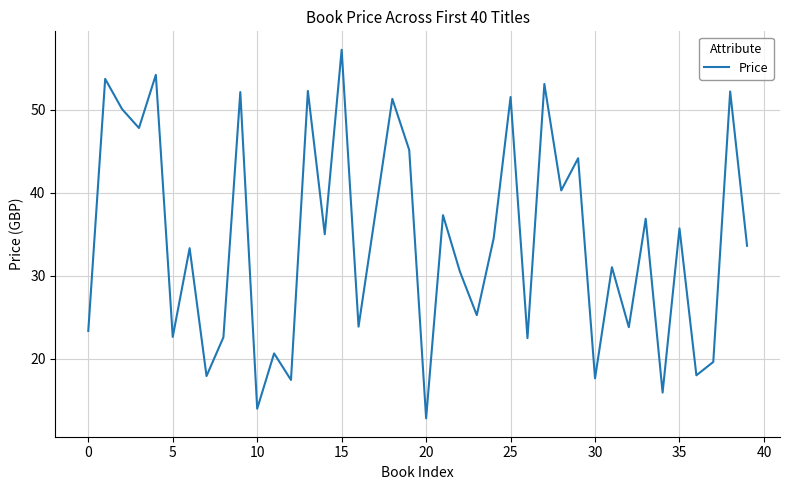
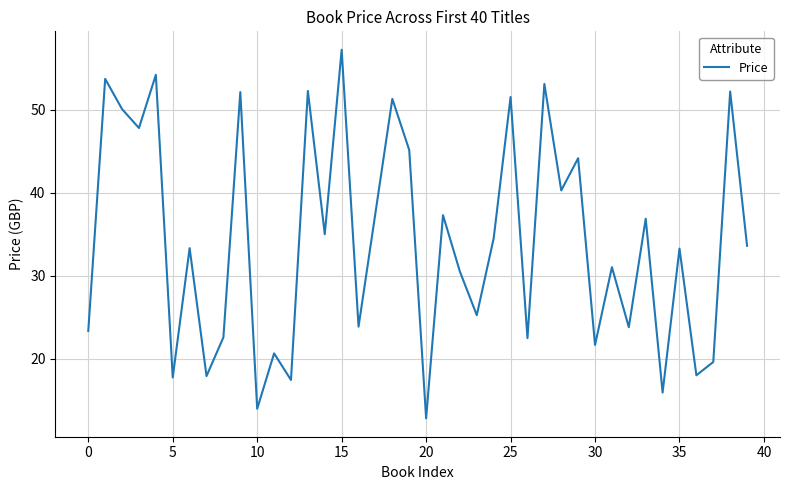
  {
    "0": 23,
-   "5": 23,
+   "5": 18,
    "10": 14,
    "15": 57,
    "20": 13,
    "25": 52,
-   "30": 18,
-   "35": 36
+   "30": 22,
+   "35": 33
  }
